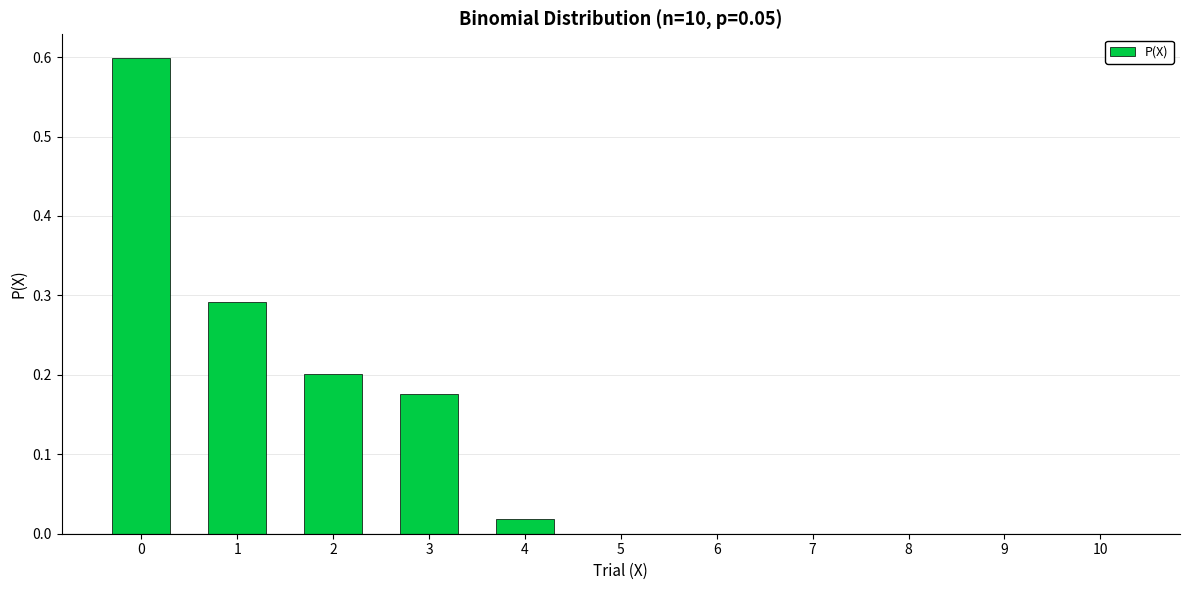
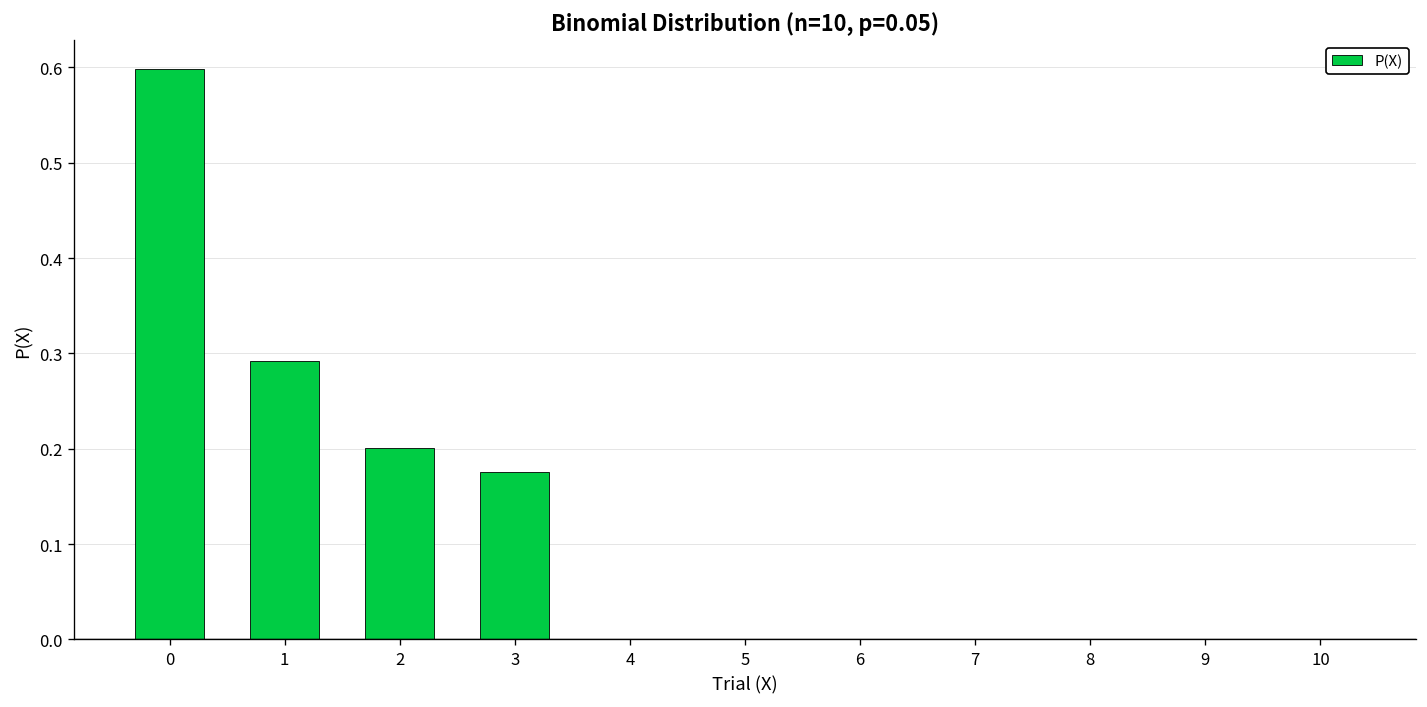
  {
    "0": 0.60,
    "1": 0.29,
    "2": 0.20,
    "3": 0.18,
-   "4": 0.02
+   "4": 0.00
  }
